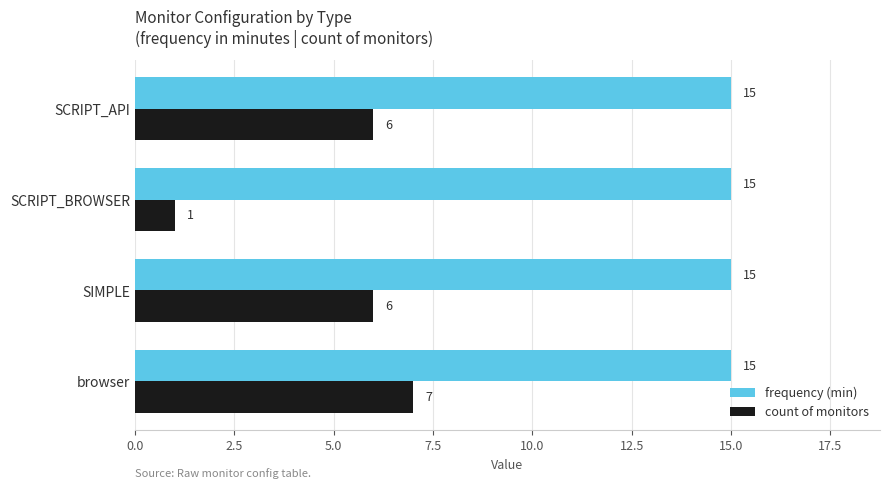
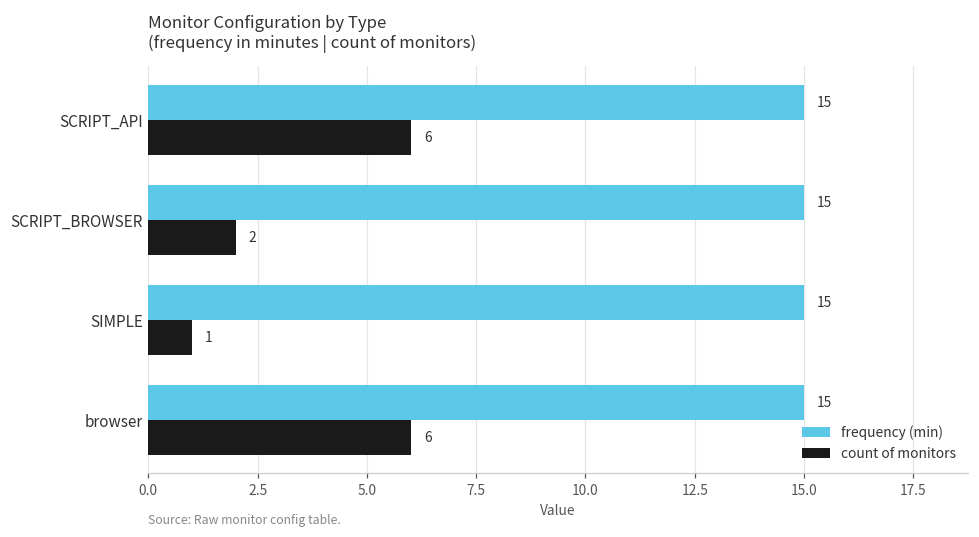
  {
    "frequency (min)": {
      "SCRIPT_API": 15,
      "SCRIPT_BROWSER": 15,
      "SIMPLE": 15,
      "browser": 15
    },
    "count of monitors": {
      "SCRIPT_API": 6,
-     "SCRIPT_BROWSER": 1,
-     "SIMPLE": 6,
-     "browser": 7
+     "SCRIPT_BROWSER": 2,
+     "SIMPLE": 1,
+     "browser": 6
    }
  }
